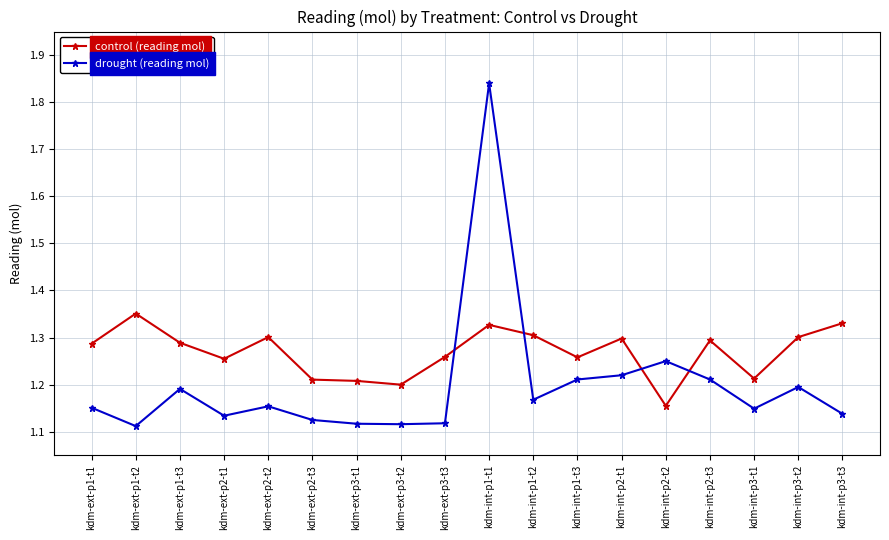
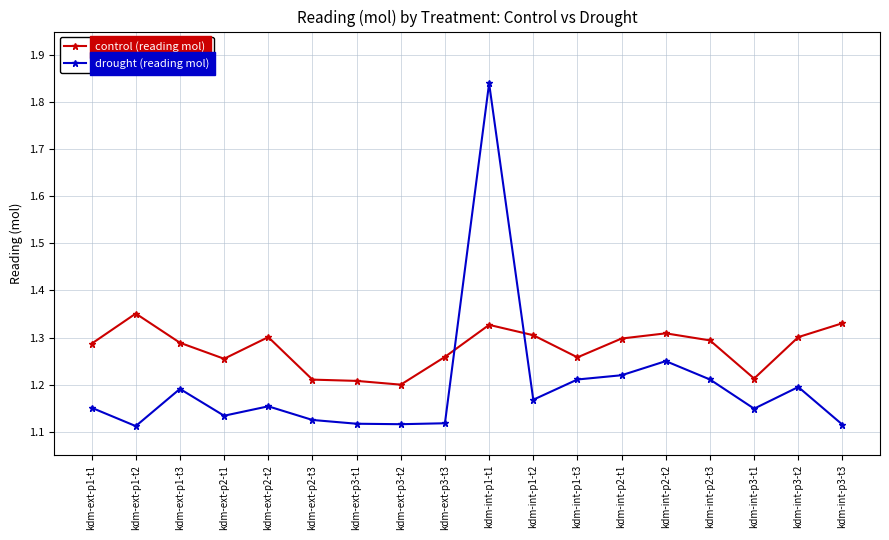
  {
    "control (reading mol)": {
      "kdm-ext-p1-t1": 1.29,
      "kdm-ext-p1-t2": 1.35,
      "kdm-ext-p1-t3": 1.29,
      "kdm-ext-p2-t1": 1.26,
      "kdm-ext-p2-t2": 1.30,
      "kdm-ext-p2-t3": 1.21,
      "kdm-ext-p3-t1": 1.21,
      "kdm-ext-p3-t2": 1.20,
      "kdm-ext-p3-t3": 1.26,
      "kdm-int-p1-t1": 1.33,
      "kdm-int-p1-t2": 1.31,
      "kdm-int-p1-t3": 1.26,
      "kdm-int-p2-t1": 1.30,
-     "kdm-int-p2-t2": 1.16,
+     "kdm-int-p2-t2": 1.31,
      "kdm-int-p2-t3": 1.29,
      "kdm-int-p3-t1": 1.21,
      "kdm-int-p3-t2": 1.30,
      "kdm-int-p3-t3": 1.33
    },
    "drought (reading mol)": {
      "kdm-ext-p1-t1": 1.15,
      "kdm-ext-p1-t2": 1.11,
      "kdm-ext-p1-t3": 1.19,
      "kdm-ext-p2-t1": 1.13,
      "kdm-ext-p2-t2": 1.15,
      "kdm-ext-p2-t3": 1.13,
      "kdm-ext-p3-t1": 1.12,
      "kdm-ext-p3-t2": 1.12,
      "kdm-ext-p3-t3": 1.12,
      "kdm-int-p1-t1": 1.84,
      "kdm-int-p1-t2": 1.17,
      "kdm-int-p1-t3": 1.21,
      "kdm-int-p2-t1": 1.22,
      "kdm-int-p2-t2": 1.25,
      "kdm-int-p2-t3": 1.21,
      "kdm-int-p3-t1": 1.15,
      "kdm-int-p3-t2": 1.20,
-     "kdm-int-p3-t3": 1.14
+     "kdm-int-p3-t3": 1.12
    }
  }
